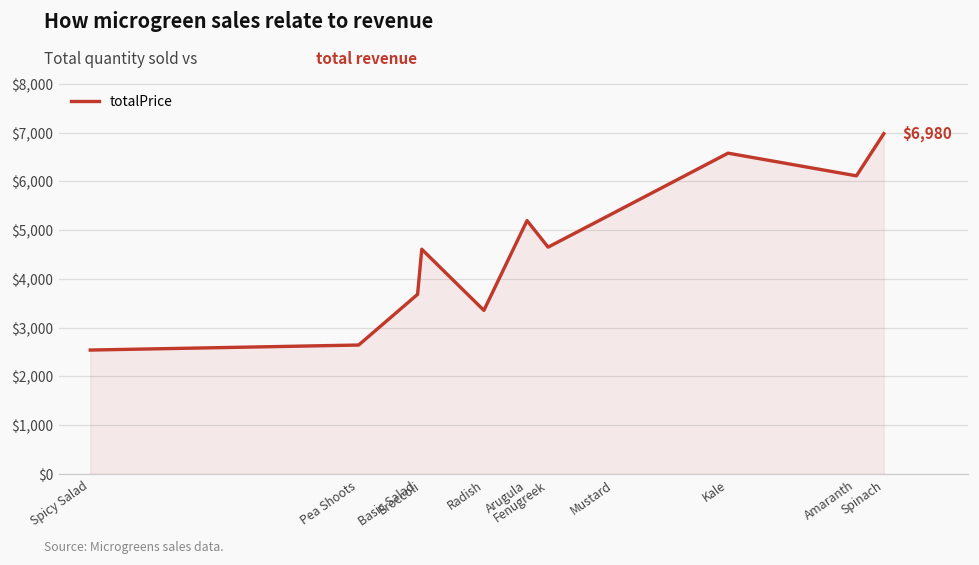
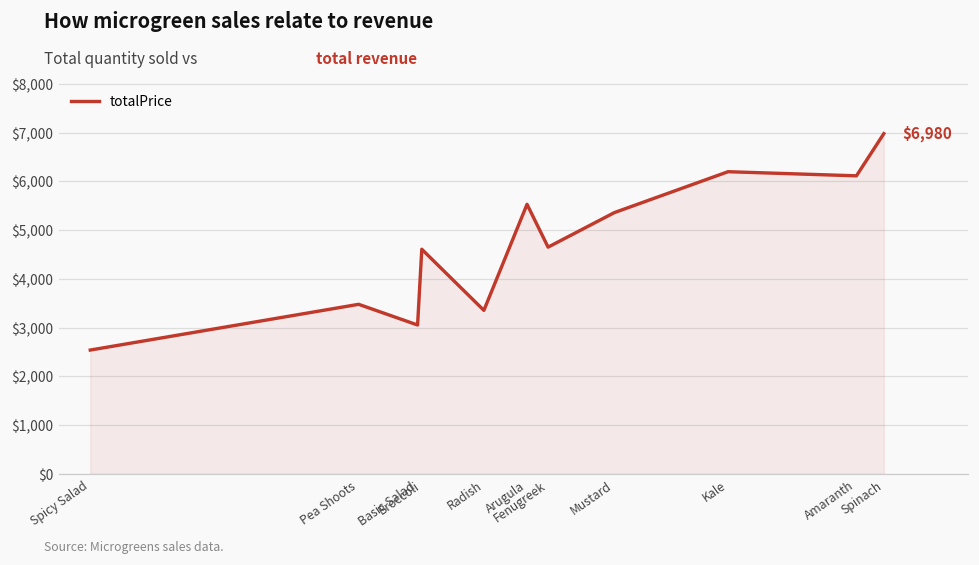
  {
    "Spicy Salad": "$2,500",
-   "Pea Shoots": "$2,600",
-   "Basic Salad": "$3,700",
+   "Pea Shoots": "$3,500",
+   "Basic Salad": "$3,100",
    "Broccoli": "$4,600",
    "Radish": "$3,400",
-   "Arugula": "$5,200",
+   "Arugula": "$5,500",
    "Fenugreek": "$4,700",
    "Mustard": "$5,400",
-   "Kale": "$6,600",
+   "Kale": "$6,200",
    "Amaranth": "$6,100"
  }
